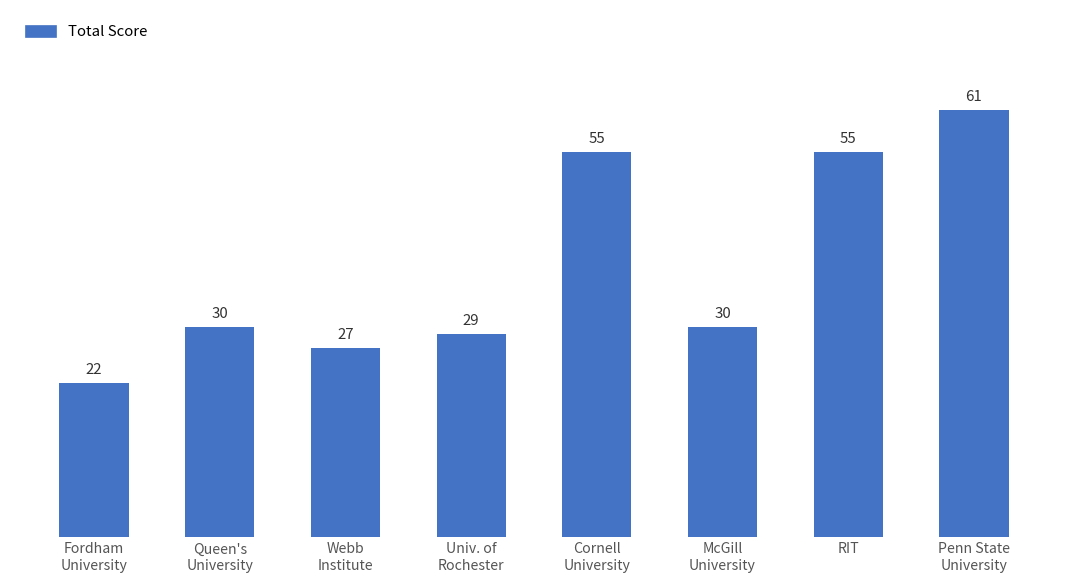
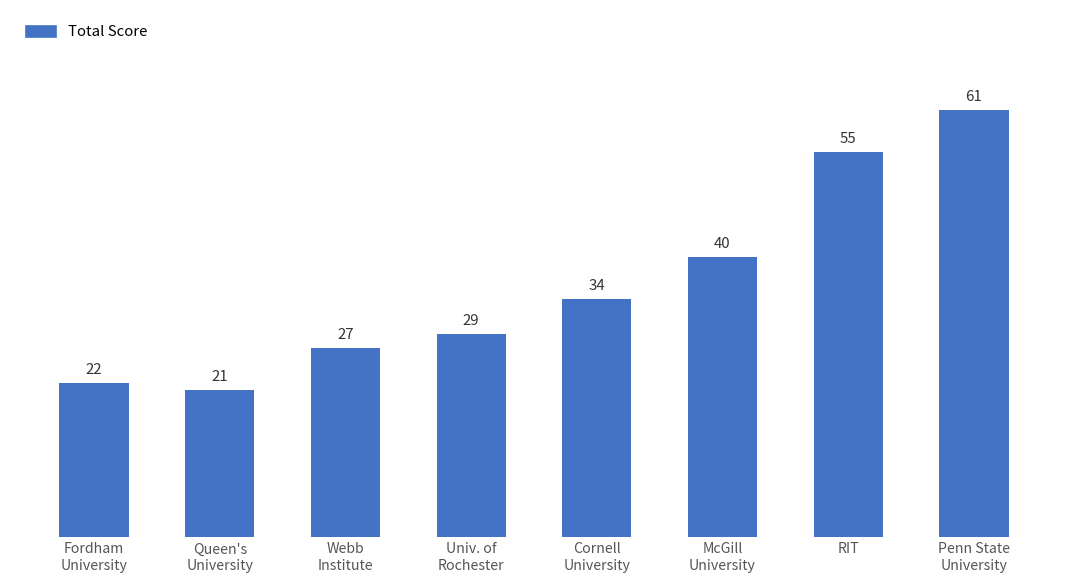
  {
    "Fordham University": 22,
-   "Queen's University": 30,
+   "Queen's University": 21,
    "Webb Institute": 27,
    "Univ. of Rochester": 29,
-   "Cornell University": 55,
-   "McGill University": 30,
+   "Cornell University": 34,
+   "McGill University": 40,
    "RIT": 55,
    "Penn State University": 61
  }
